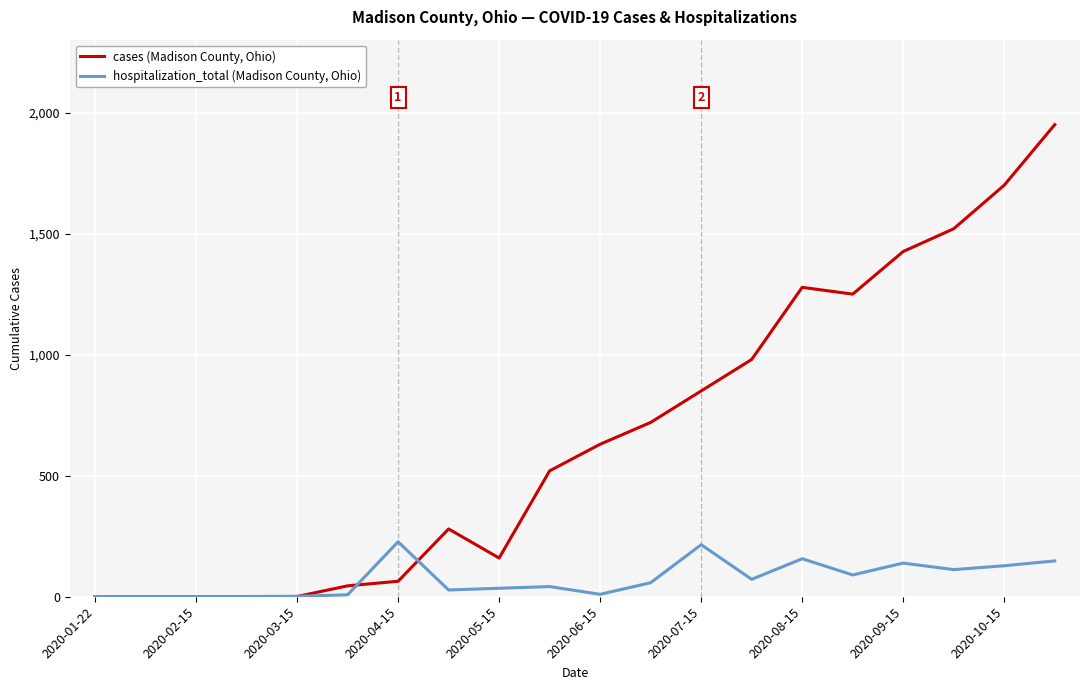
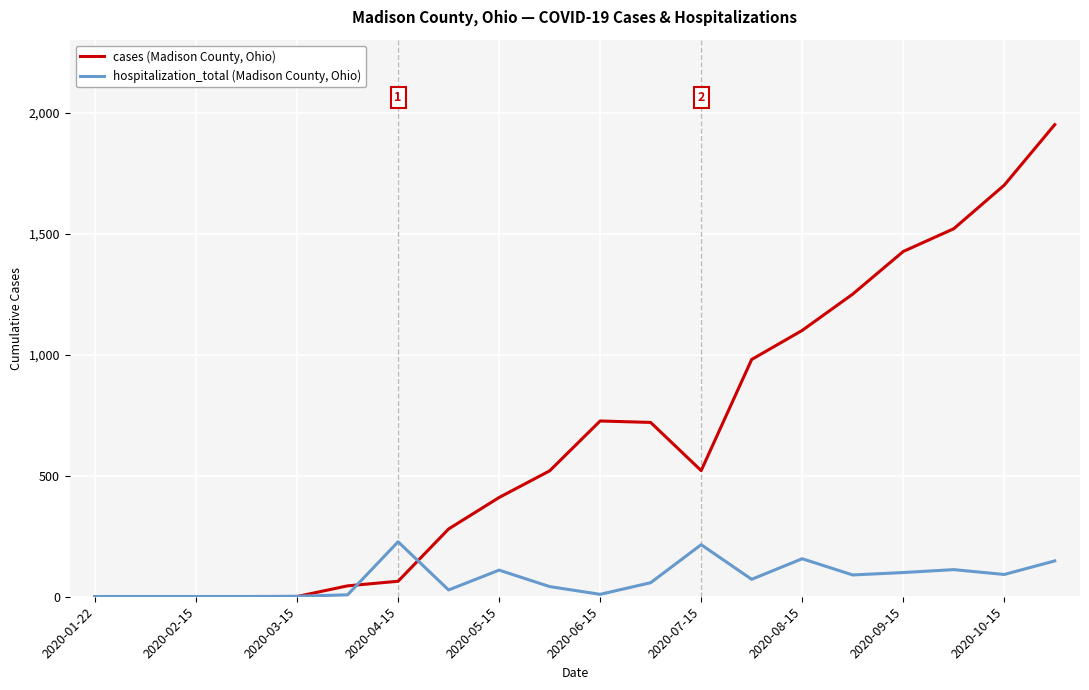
  {
    "cases (Madison County, Ohio)": {
      "2020-04-15": "60",
-     "2020-05-15": "160",
-     "2020-06-15": "630",
-     "2020-07-15": "850",
-     "2020-08-15": "1,280",
+     "2020-05-15": "410",
+     "2020-06-15": "730",
+     "2020-07-15": "520",
+     "2020-08-15": "1,100",
      "2020-09-15": "1,430",
      "2020-10-15": "1,700"
    },
    "hospitalization_total (Madison County, Ohio)": {
      "2020-04-15": "230",
-     "2020-05-15": "40",
+     "2020-05-15": "110",
      "2020-06-15": "10",
      "2020-07-15": "220",
      "2020-08-15": "160",
-     "2020-09-15": "140",
-     "2020-10-15": "130"
+     "2020-09-15": "100",
+     "2020-10-15": "90"
    }
  }
